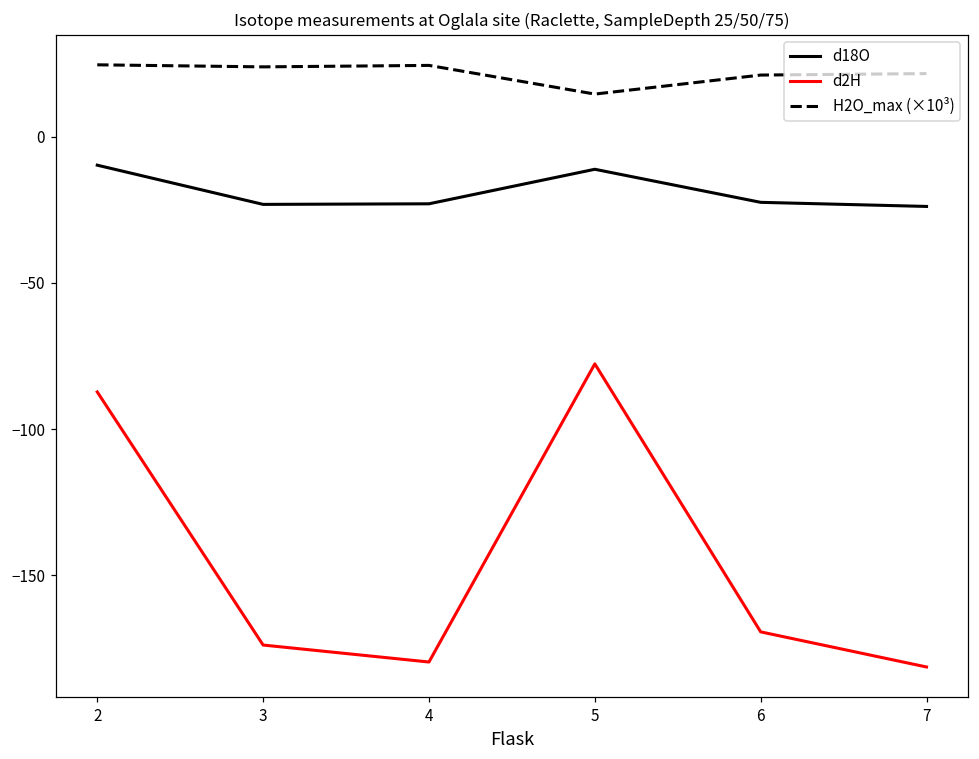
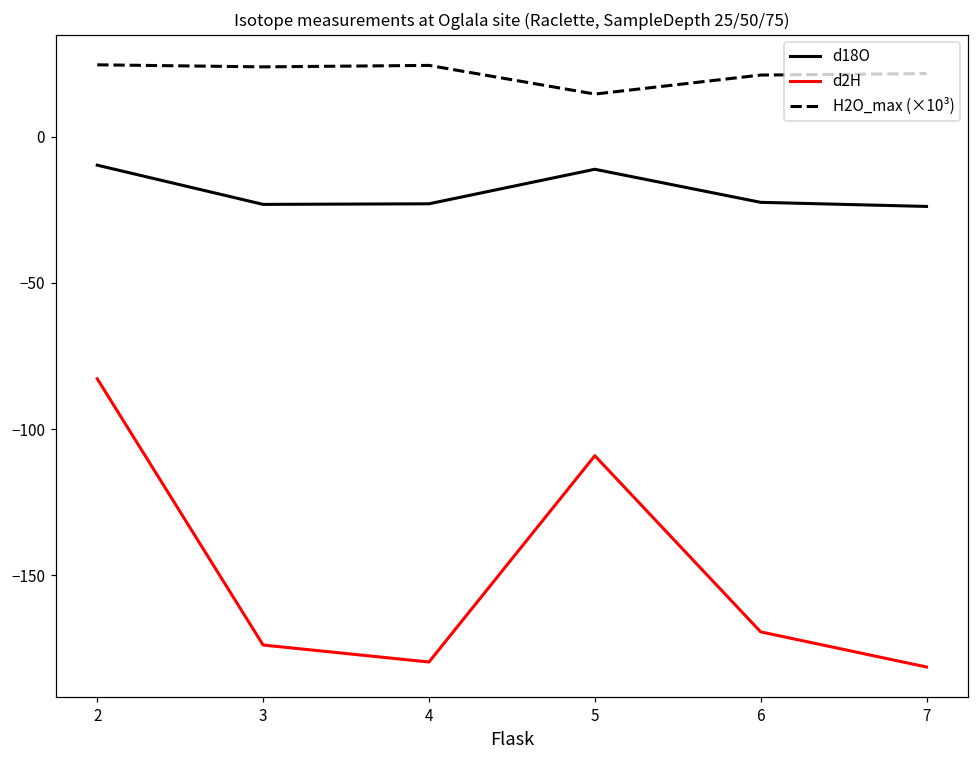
  {
    "d2H": {
-     "2": -87,
+     "2": -83,
      "3": -174,
      "4": -180,
-     "5": -78,
+     "5": -109,
      "6": -169,
      "7": -181
    }
  }
